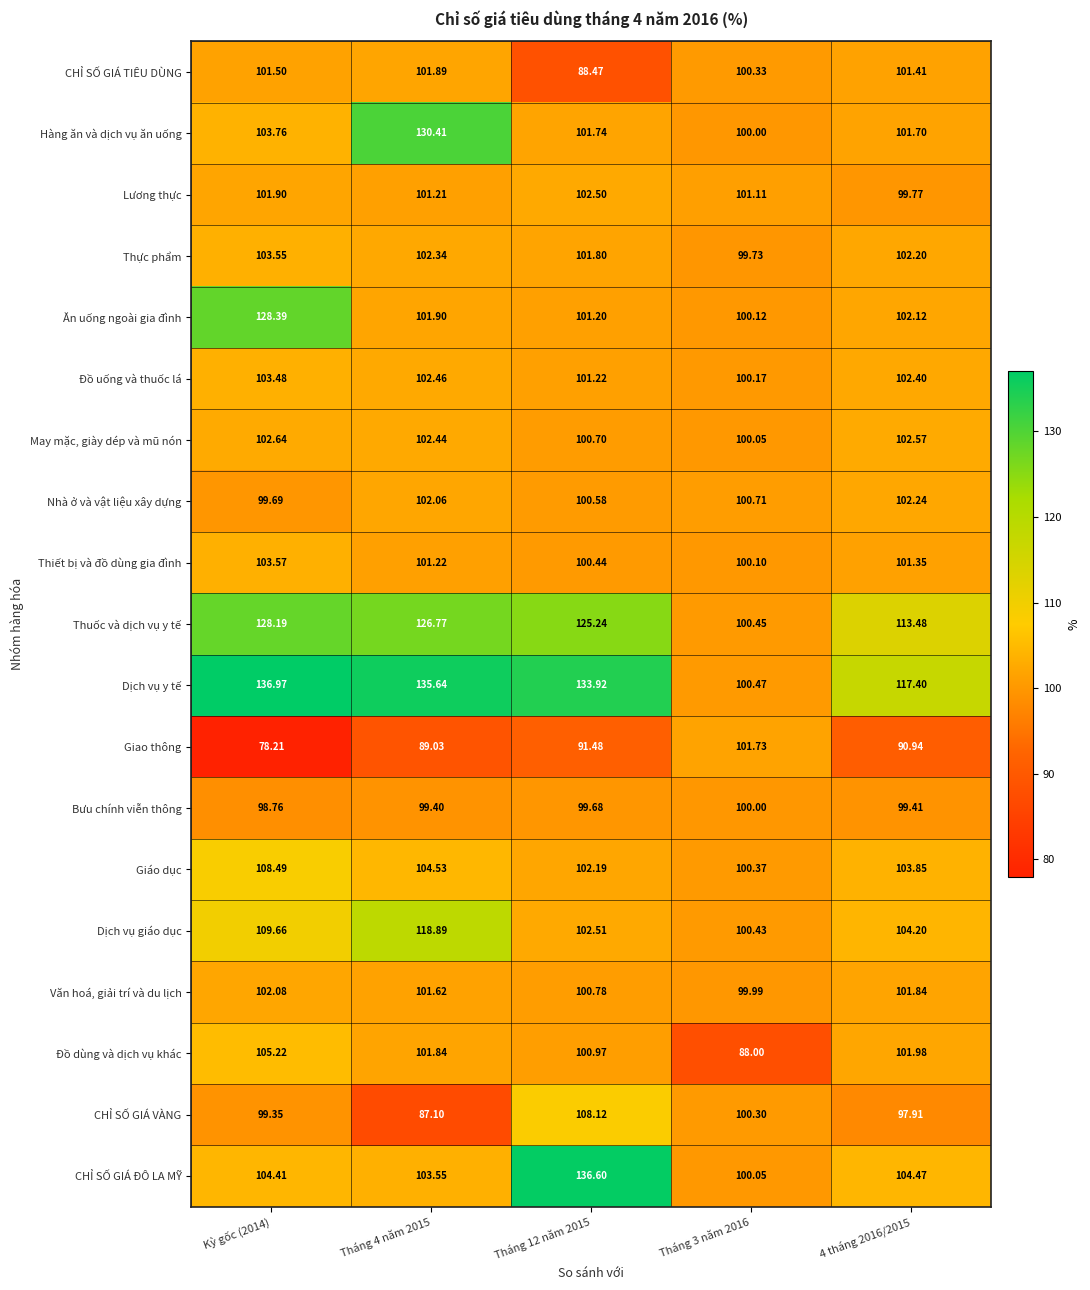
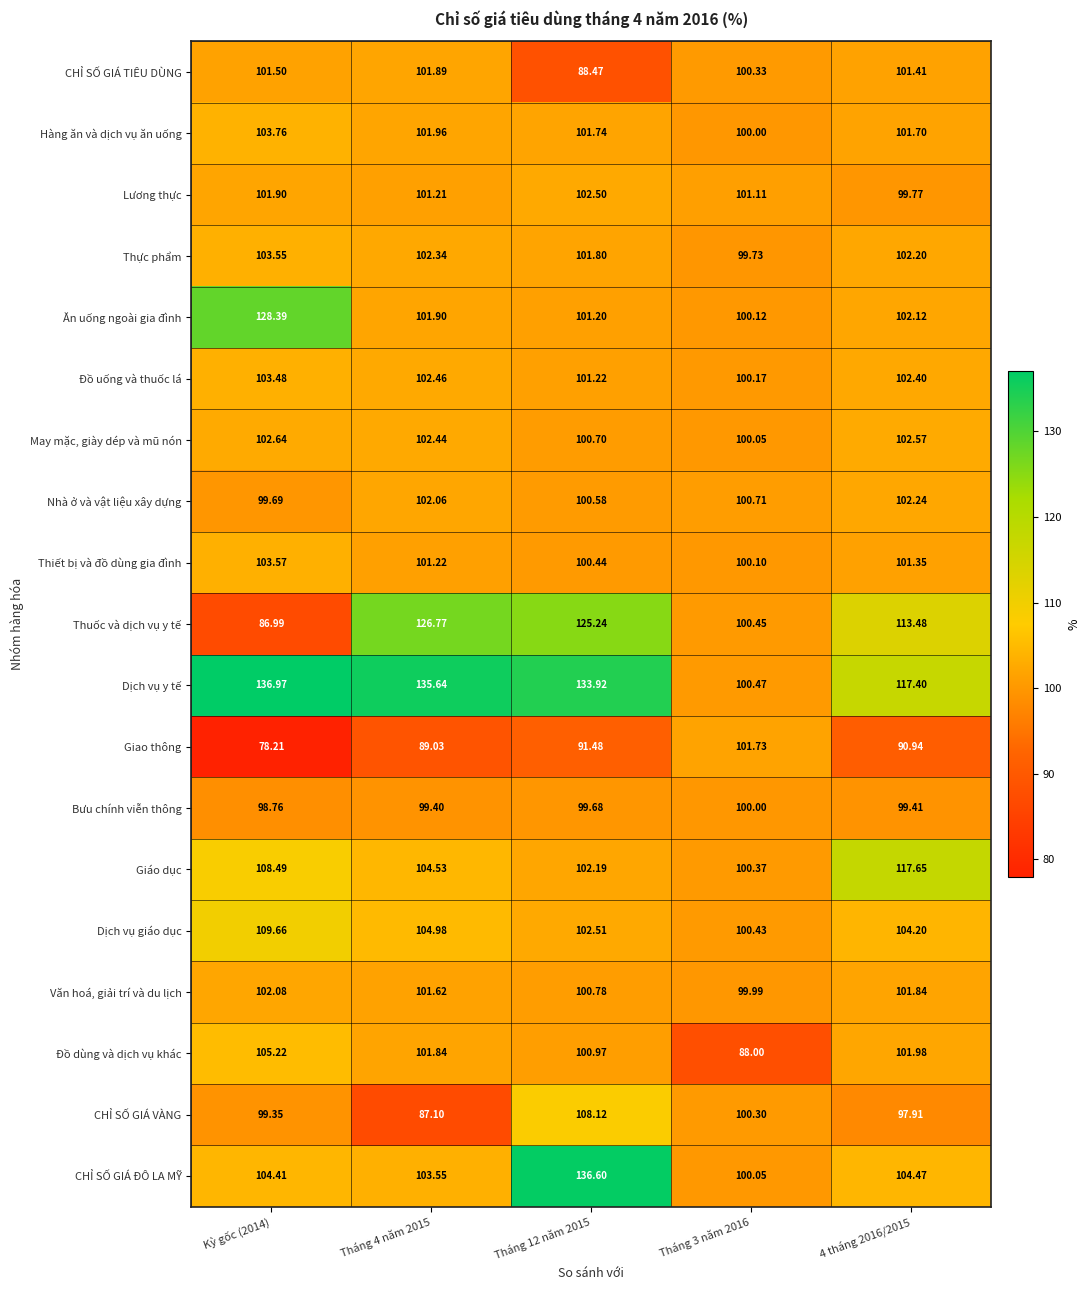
  {
    "CHỈ SỐ GIÁ TIÊU DÙNG": {
      "Kỳ gốc (2014)": 101.50,
      "Tháng 4 năm 2015": 101.89,
      "Tháng 12 năm 2015": 88.47,
      "Tháng 3 năm 2016": 100.33,
      "4 tháng 2016/2015": 101.41
    },
    "Hàng ăn và dịch vụ ăn uống": {
      "Kỳ gốc (2014)": 103.76,
-     "Tháng 4 năm 2015": 130.41,
+     "Tháng 4 năm 2015": 101.96,
      "Tháng 12 năm 2015": 101.74,
      "Tháng 3 năm 2016": 100.00,
      "4 tháng 2016/2015": 101.70
    },
    "Lương thực": {
      "Kỳ gốc (2014)": 101.90,
      "Tháng 4 năm 2015": 101.21,
      "Tháng 12 năm 2015": 102.50,
      "Tháng 3 năm 2016": 101.11,
      "4 tháng 2016/2015": 99.77
    },
    "Thực phẩm": {
      "Kỳ gốc (2014)": 103.55,
      "Tháng 4 năm 2015": 102.34,
      "Tháng 12 năm 2015": 101.80,
      "Tháng 3 năm 2016": 99.73,
      "4 tháng 2016/2015": 102.20
    },
    "Ăn uống ngoài gia đình": {
      "Kỳ gốc (2014)": 128.39,
      "Tháng 4 năm 2015": 101.90,
      "Tháng 12 năm 2015": 101.20,
      "Tháng 3 năm 2016": 100.12,
      "4 tháng 2016/2015": 102.12
    },
    "Đồ uống và thuốc lá": {
      "Kỳ gốc (2014)": 103.48,
      "Tháng 4 năm 2015": 102.46,
      "Tháng 12 năm 2015": 101.22,
      "Tháng 3 năm 2016": 100.17,
      "4 tháng 2016/2015": 102.40
    },
    "May mặc, giày dép và mũ nón": {
      "Kỳ gốc (2014)": 102.64,
      "Tháng 4 năm 2015": 102.44,
      "Tháng 12 năm 2015": 100.70,
      "Tháng 3 năm 2016": 100.05,
      "4 tháng 2016/2015": 102.57
    },
    "Nhà ở và vật liệu xây dựng": {
      "Kỳ gốc (2014)": 99.69,
      "Tháng 4 năm 2015": 102.06,
      "Tháng 12 năm 2015": 100.58,
      "Tháng 3 năm 2016": 100.71,
      "4 tháng 2016/2015": 102.24
    },
    "Thiết bị và đồ dùng gia đình": {
      "Kỳ gốc (2014)": 103.57,
      "Tháng 4 năm 2015": 101.22,
      "Tháng 12 năm 2015": 100.44,
      "Tháng 3 năm 2016": 100.10,
      "4 tháng 2016/2015": 101.35
    },
    "Thuốc và dịch vụ y tế": {
-     "Kỳ gốc (2014)": 128.19,
+     "Kỳ gốc (2014)": 86.99,
      "Tháng 4 năm 2015": 126.77,
      "Tháng 12 năm 2015": 125.24,
      "Tháng 3 năm 2016": 100.45,
      "4 tháng 2016/2015": 113.48
    },
    "Dịch vụ y tế": {
      "Kỳ gốc (2014)": 136.97,
      "Tháng 4 năm 2015": 135.64,
      "Tháng 12 năm 2015": 133.92,
      "Tháng 3 năm 2016": 100.47,
      "4 tháng 2016/2015": 117.40
    },
    "Giao thông": {
      "Kỳ gốc (2014)": 78.21,
      "Tháng 4 năm 2015": 89.03,
      "Tháng 12 năm 2015": 91.48,
      "Tháng 3 năm 2016": 101.73,
      "4 tháng 2016/2015": 90.94
    },
    "Bưu chính viễn thông": {
      "Kỳ gốc (2014)": 98.76,
      "Tháng 4 năm 2015": 99.40,
      "Tháng 12 năm 2015": 99.68,
      "Tháng 3 năm 2016": 100.00,
      "4 tháng 2016/2015": 99.41
    },
    "Giáo dục": {
      "Kỳ gốc (2014)": 108.49,
      "Tháng 4 năm 2015": 104.53,
      "Tháng 12 năm 2015": 102.19,
      "Tháng 3 năm 2016": 100.37,
-     "4 tháng 2016/2015": 103.85
+     "4 tháng 2016/2015": 117.65
    },
    "Dịch vụ giáo dục": {
      "Kỳ gốc (2014)": 109.66,
-     "Tháng 4 năm 2015": 118.89,
+     "Tháng 4 năm 2015": 104.98,
      "Tháng 12 năm 2015": 102.51,
      "Tháng 3 năm 2016": 100.43,
      "4 tháng 2016/2015": 104.20
    },
    "Văn hoá, giải trí và du lịch": {
      "Kỳ gốc (2014)": 102.08,
      "Tháng 4 năm 2015": 101.62,
      "Tháng 12 năm 2015": 100.78,
      "Tháng 3 năm 2016": 99.99,
      "4 tháng 2016/2015": 101.84
    },
    "Đồ dùng và dịch vụ khác": {
      "Kỳ gốc (2014)": 105.22,
      "Tháng 4 năm 2015": 101.84,
      "Tháng 12 năm 2015": 100.97,
      "Tháng 3 năm 2016": 88.00,
      "4 tháng 2016/2015": 101.98
    },
    "CHỈ SỐ GIÁ VÀNG": {
      "Kỳ gốc (2014)": 99.35,
      "Tháng 4 năm 2015": 87.10,
      "Tháng 12 năm 2015": 108.12,
      "Tháng 3 năm 2016": 100.30,
      "4 tháng 2016/2015": 97.91
    },
    "CHỈ SỐ GIÁ ĐÔ LA MỸ": {
      "Kỳ gốc (2014)": 104.41,
      "Tháng 4 năm 2015": 103.55,
      "Tháng 12 năm 2015": 136.60,
      "Tháng 3 năm 2016": 100.05,
      "4 tháng 2016/2015": 104.47
    }
  }
